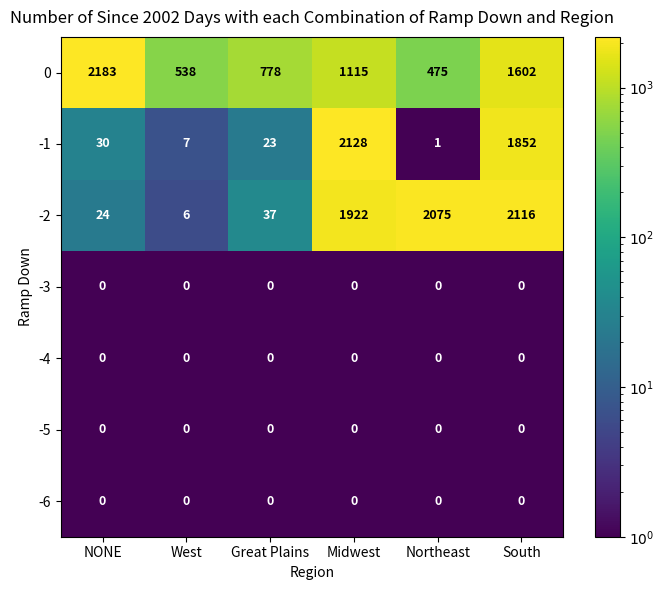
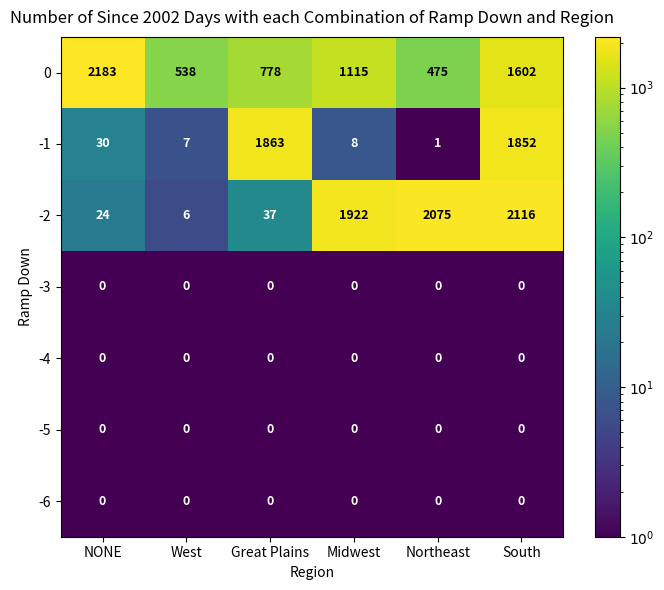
  {
    "0": {
      "NONE": 2183,
      "West": 538,
      "Great Plains": 778,
      "Midwest": 1115,
      "Northeast": 475,
      "South": 1602
    },
    "-1": {
      "NONE": 30,
      "West": 7,
-     "Great Plains": 23,
-     "Midwest": 2128,
+     "Great Plains": 1863,
+     "Midwest": 8,
      "Northeast": 1,
      "South": 1852
    },
    "-2": {
      "NONE": 24,
      "West": 6,
      "Great Plains": 37,
      "Midwest": 1922,
      "Northeast": 2075,
      "South": 2116
    },
    "-3": {
      "NONE": 0,
      "West": 0,
      "Great Plains": 0,
      "Midwest": 0,
      "Northeast": 0,
      "South": 0
    },
    "-4": {
      "NONE": 0,
      "West": 0,
      "Great Plains": 0,
      "Midwest": 0,
      "Northeast": 0,
      "South": 0
    },
    "-5": {
      "NONE": 0,
      "West": 0,
      "Great Plains": 0,
      "Midwest": 0,
      "Northeast": 0,
      "South": 0
    },
    "-6": {
      "NONE": 0,
      "West": 0,
      "Great Plains": 0,
      "Midwest": 0,
      "Northeast": 0,
      "South": 0
    }
  }
